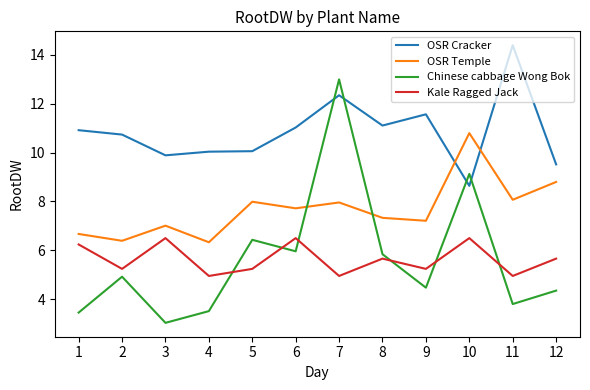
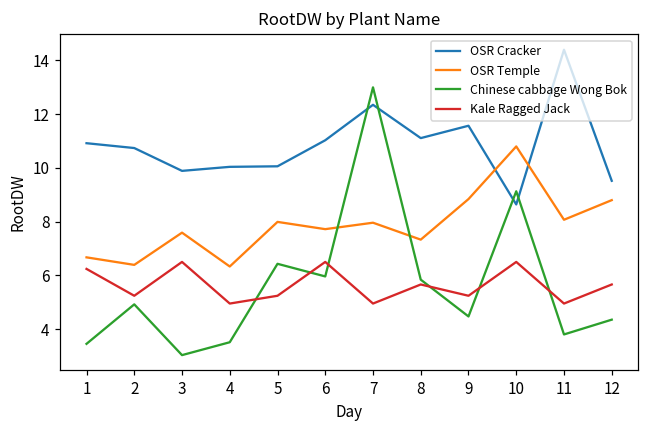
  {
    "OSR Cracker": {
      "1": 10.9,
      "2": 10.7,
      "3": 9.9,
      "4": 10.0,
      "5": 10.1,
      "6": 11.0,
      "7": 12.4,
      "8": 11.1,
      "9": 11.6,
      "10": 8.6,
      "12": 9.5
    },
    "OSR Temple": {
      "1": 6.7,
      "2": 6.4,
-     "3": 7.0,
+     "3": 7.6,
      "4": 6.3,
      "5": 8.0,
      "6": 7.7,
      "7": 8.0,
      "8": 7.3,
-     "9": 7.2,
+     "9": 8.8,
      "10": 10.8,
      "11": 8.1,
      "12": 8.8
    },
    "Chinese cabbage Wong Bok": {
      "1": 3.5,
      "2": 4.9,
      "3": 3.0,
      "4": 3.5,
      "5": 6.4,
      "6": 6.0,
      "7": 13.0,
      "8": 5.8,
      "9": 4.5,
      "10": 9.1,
      "11": 3.8,
      "12": 4.4
    },
    "Kale Ragged Jack": {
      "1": 6.2,
      "2": 5.2,
      "3": 6.5,
      "4": 5.0,
      "5": 5.2,
      "6": 6.5,
      "7": 5.0,
      "8": 5.7,
      "9": 5.2,
      "10": 6.5,
      "11": 5.0,
      "12": 5.7
    }
  }
